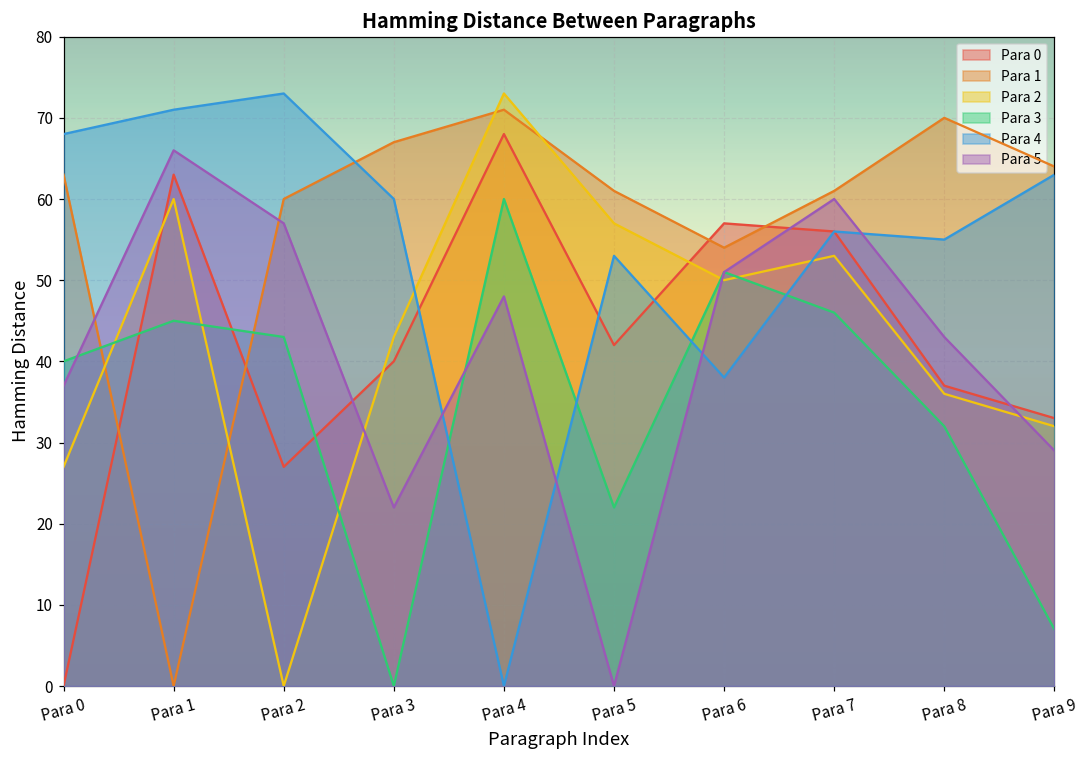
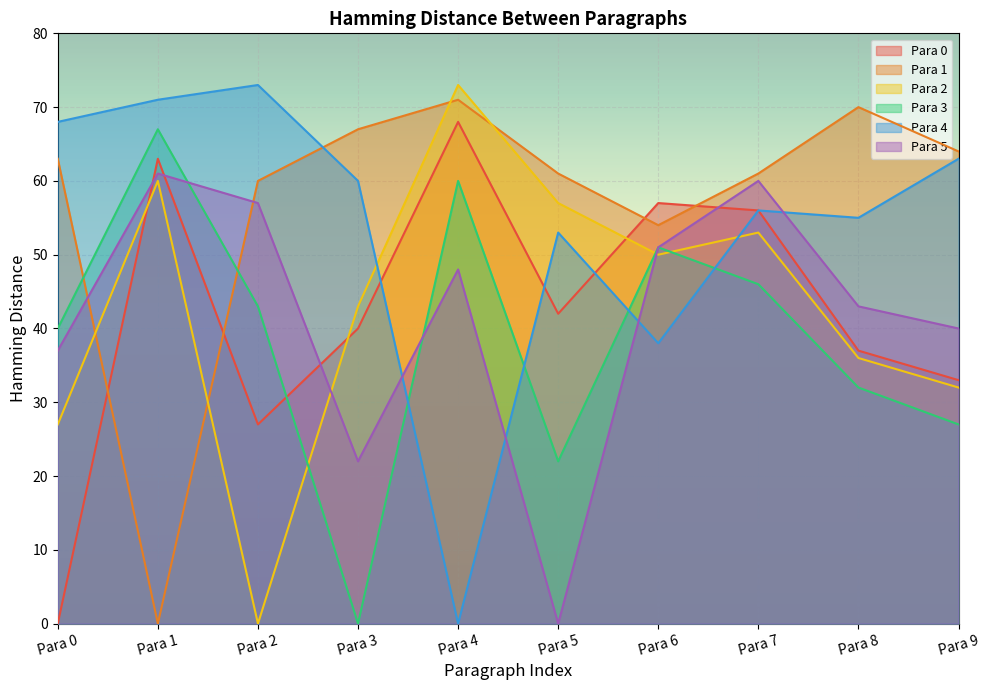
  {
    "Para 3": {
      "Para 0": 40,
-     "Para 1": 45,
+     "Para 1": 67,
      "Para 2": 43,
      "Para 3": 0,
      "Para 4": 60,
      "Para 5": 22,
      "Para 7": 46,
      "Para 8": 32,
-     "Para 9": 7
+     "Para 9": 27
    },
    "Para 4": {
      "Para 0": 68,
      "Para 1": 71,
      "Para 2": 73,
      "Para 3": 60,
      "Para 4": 0,
      "Para 5": 53,
      "Para 6": 38,
      "Para 8": 55,
      "Para 9": 63
    },
    "Para 5": {
      "Para 0": 37,
-     "Para 1": 66,
+     "Para 1": 61,
      "Para 2": 57,
      "Para 3": 22,
      "Para 4": 48,
      "Para 5": 0,
      "Para 7": 60,
      "Para 8": 43,
-     "Para 9": 29
+     "Para 9": 40
    }
  }
